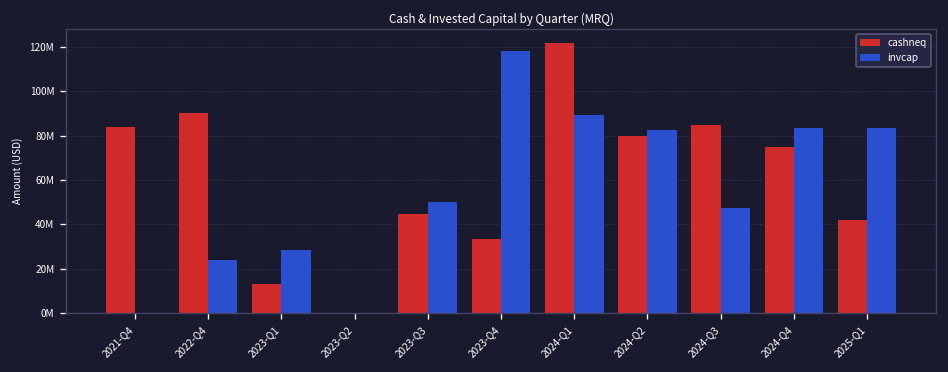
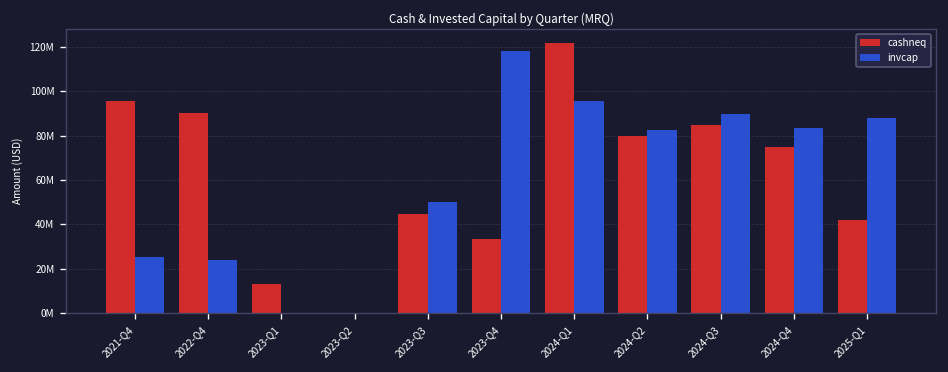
  {
    "cashneq": {
-     "2021-Q4": 84000000,
+     "2021-Q4": 95000000,
      "2022-Q4": 90000000,
      "2023-Q1": 13000000,
      "2023-Q2": 0,
      "2023-Q3": 45000000,
      "2023-Q4": 34000000,
      "2024-Q1": 122000000,
      "2024-Q2": 80000000,
      "2024-Q3": 85000000,
      "2024-Q4": 75000000,
      "2025-Q1": 42000000
    },
    "invcap": {
-     "2021-Q4": 0,
+     "2021-Q4": 25000000,
      "2022-Q4": 24000000,
-     "2023-Q1": 28000000,
+     "2023-Q1": 0,
      "2023-Q2": 0,
      "2023-Q3": 50000000,
      "2023-Q4": 118000000,
-     "2024-Q1": 89000000,
+     "2024-Q1": 96000000,
      "2024-Q2": 83000000,
-     "2024-Q3": 47000000,
+     "2024-Q3": 89000000,
      "2024-Q4": 83000000,
-     "2025-Q1": 84000000
+     "2025-Q1": 88000000
    }
  }
